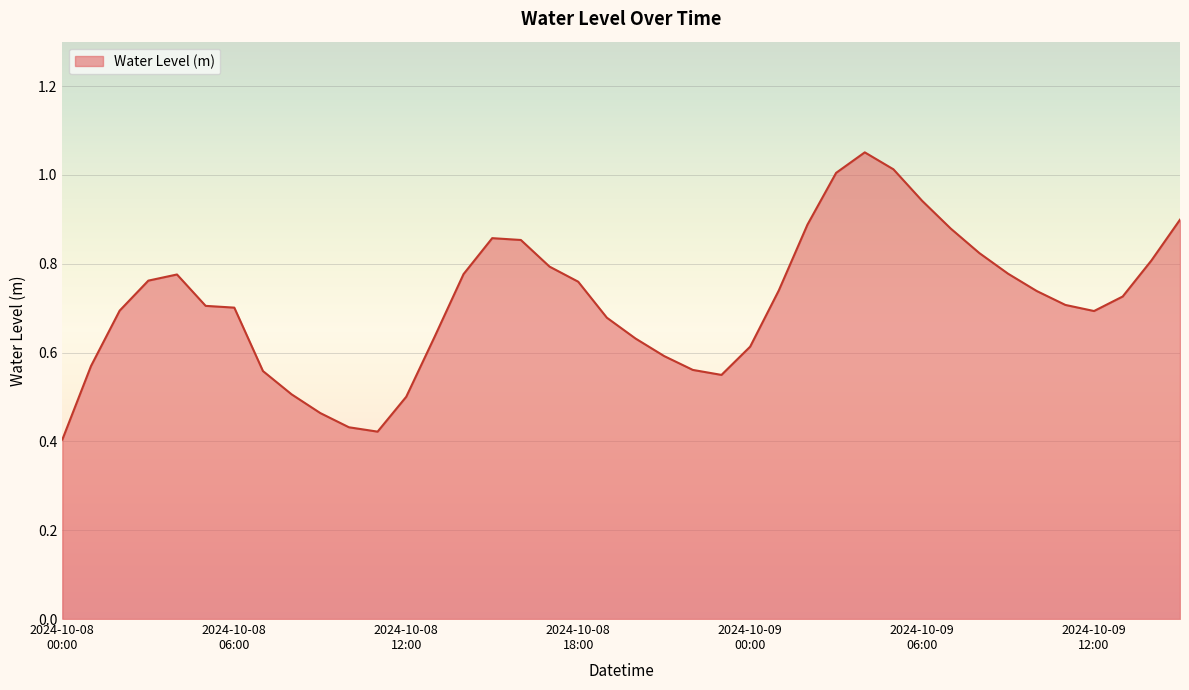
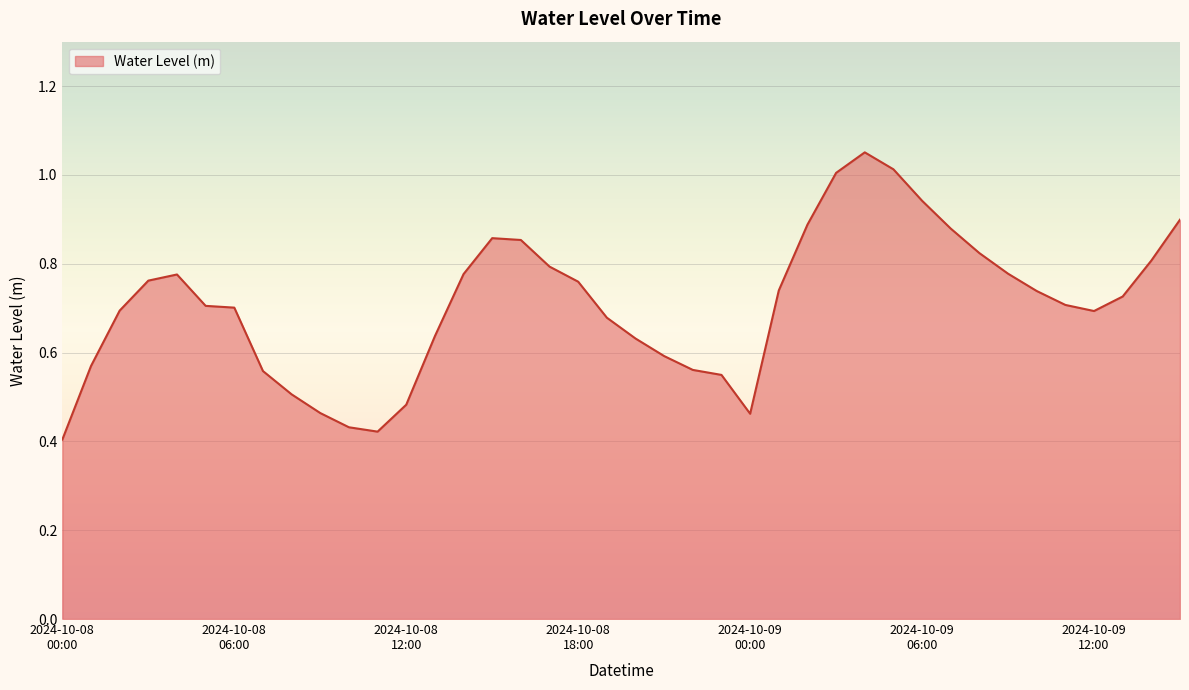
  {
    "2024-10-08 00:00": 0.40,
    "2024-10-08 06:00": 0.70,
-   "2024-10-08 12:00": 0.50,
+   "2024-10-08 12:00": 0.48,
    "2024-10-08 18:00": 0.76,
-   "2024-10-09 00:00": 0.61,
+   "2024-10-09 00:00": 0.46,
    "2024-10-09 06:00": 0.94,
    "2024-10-09 12:00": 0.69
  }
